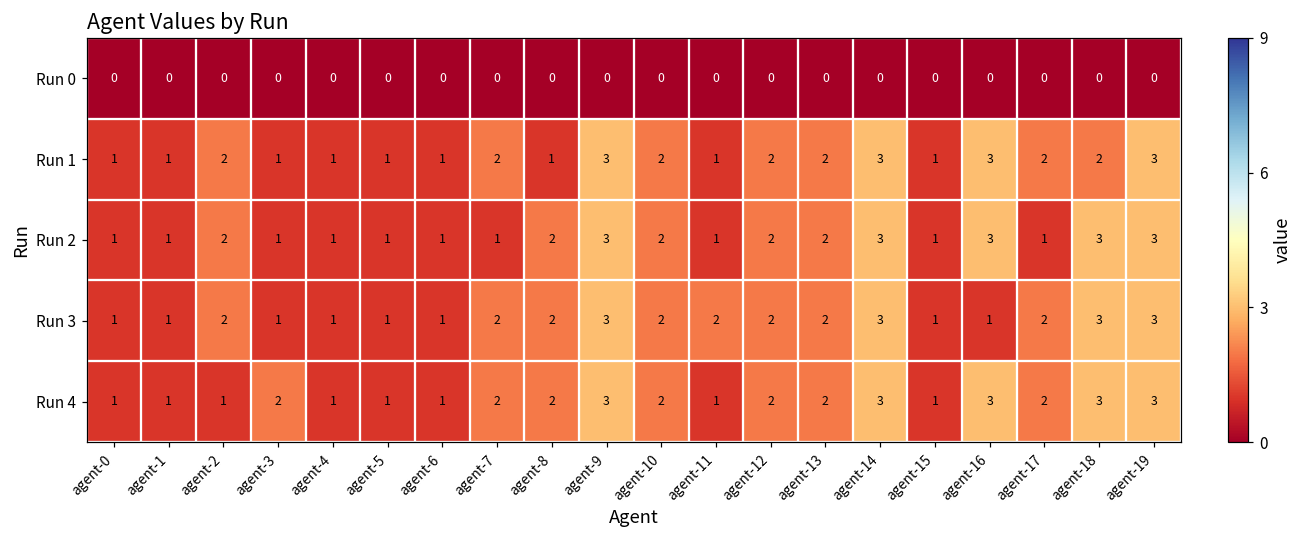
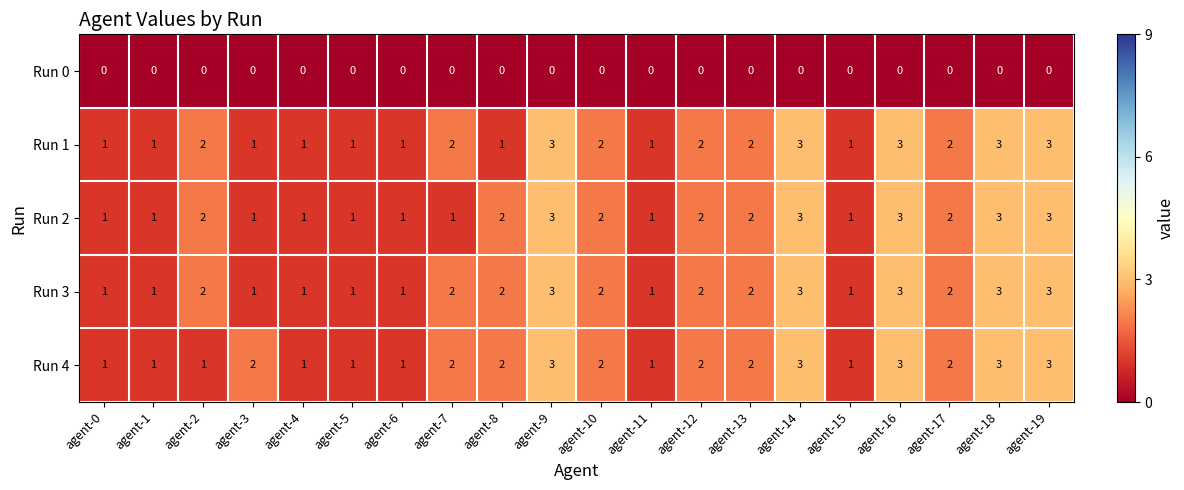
  {
    "Run 0": {
      "agent-0": 0,
      "agent-1": 0,
      "agent-2": 0,
      "agent-3": 0,
      "agent-4": 0,
      "agent-5": 0,
      "agent-6": 0,
      "agent-7": 0,
      "agent-8": 0,
      "agent-9": 0,
      "agent-10": 0,
      "agent-11": 0,
      "agent-12": 0,
      "agent-13": 0,
      "agent-14": 0,
      "agent-15": 0,
      "agent-16": 0,
      "agent-17": 0,
      "agent-18": 0,
      "agent-19": 0
    },
    "Run 1": {
      "agent-0": 1,
      "agent-1": 1,
      "agent-2": 2,
      "agent-3": 1,
      "agent-4": 1,
      "agent-5": 1,
      "agent-6": 1,
      "agent-7": 2,
      "agent-8": 1,
      "agent-9": 3,
      "agent-10": 2,
      "agent-11": 1,
      "agent-12": 2,
      "agent-13": 2,
      "agent-14": 3,
      "agent-15": 1,
      "agent-16": 3,
      "agent-17": 2,
-     "agent-18": 2,
+     "agent-18": 3,
      "agent-19": 3
    },
    "Run 2": {
      "agent-0": 1,
      "agent-1": 1,
      "agent-2": 2,
      "agent-3": 1,
      "agent-4": 1,
      "agent-5": 1,
      "agent-6": 1,
      "agent-7": 1,
      "agent-8": 2,
      "agent-9": 3,
      "agent-10": 2,
      "agent-11": 1,
      "agent-12": 2,
      "agent-13": 2,
      "agent-14": 3,
      "agent-15": 1,
      "agent-16": 3,
-     "agent-17": 1,
+     "agent-17": 2,
      "agent-18": 3,
      "agent-19": 3
    },
    "Run 3": {
      "agent-0": 1,
      "agent-1": 1,
      "agent-2": 2,
      "agent-3": 1,
      "agent-4": 1,
      "agent-5": 1,
      "agent-6": 1,
      "agent-7": 2,
      "agent-8": 2,
      "agent-9": 3,
      "agent-10": 2,
-     "agent-11": 2,
+     "agent-11": 1,
      "agent-12": 2,
      "agent-13": 2,
      "agent-14": 3,
      "agent-15": 1,
-     "agent-16": 1,
+     "agent-16": 3,
      "agent-17": 2,
      "agent-18": 3,
      "agent-19": 3
    },
    "Run 4": {
      "agent-0": 1,
      "agent-1": 1,
      "agent-2": 1,
      "agent-3": 2,
      "agent-4": 1,
      "agent-5": 1,
      "agent-6": 1,
      "agent-7": 2,
      "agent-8": 2,
      "agent-9": 3,
      "agent-10": 2,
      "agent-11": 1,
      "agent-12": 2,
      "agent-13": 2,
      "agent-14": 3,
      "agent-15": 1,
      "agent-16": 3,
      "agent-17": 2,
      "agent-18": 3,
      "agent-19": 3
    }
  }
